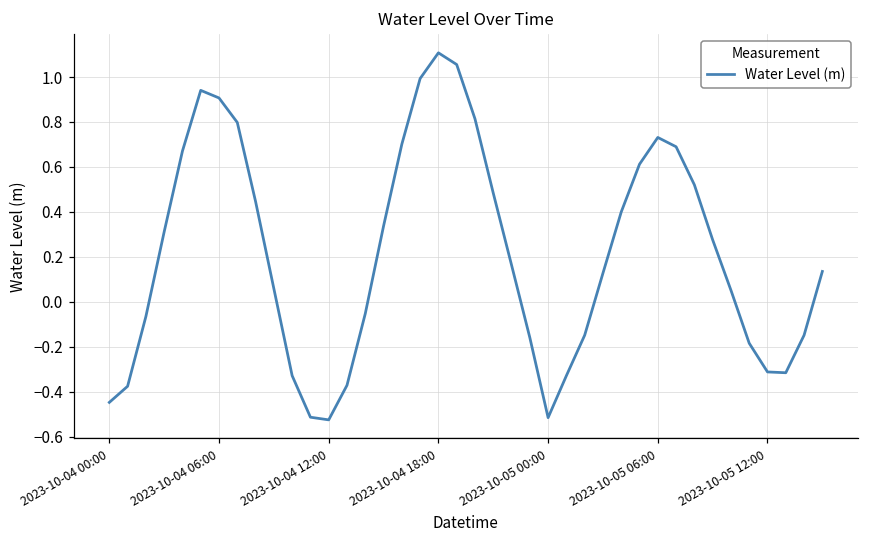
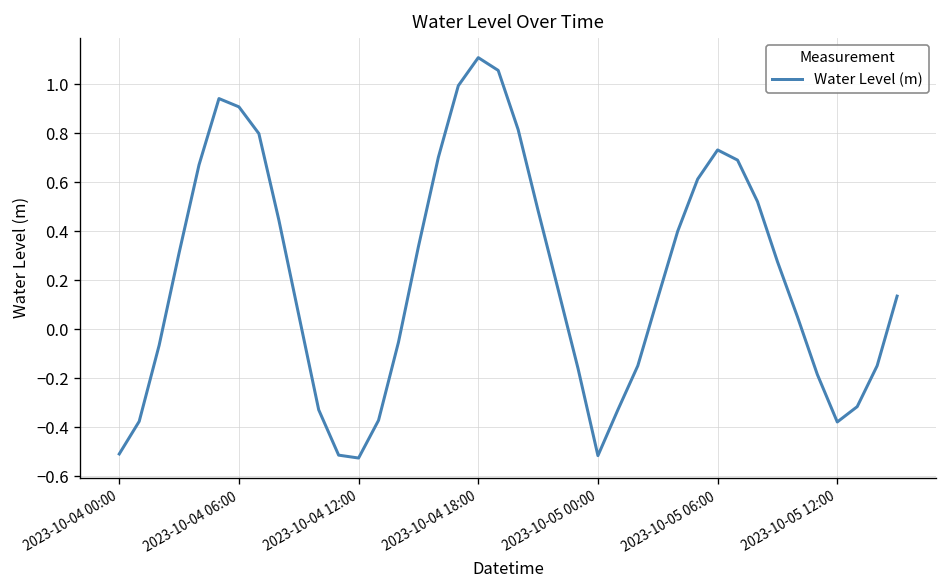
  {
-   "2023-10-04 00:00": -0.45,
+   "2023-10-04 00:00": -0.51,
    "2023-10-04 06:00": 0.91,
    "2023-10-04 12:00": -0.53,
    "2023-10-04 18:00": 1.11,
    "2023-10-05 00:00": -0.52,
    "2023-10-05 06:00": 0.73,
-   "2023-10-05 12:00": -0.31
+   "2023-10-05 12:00": -0.38
  }
